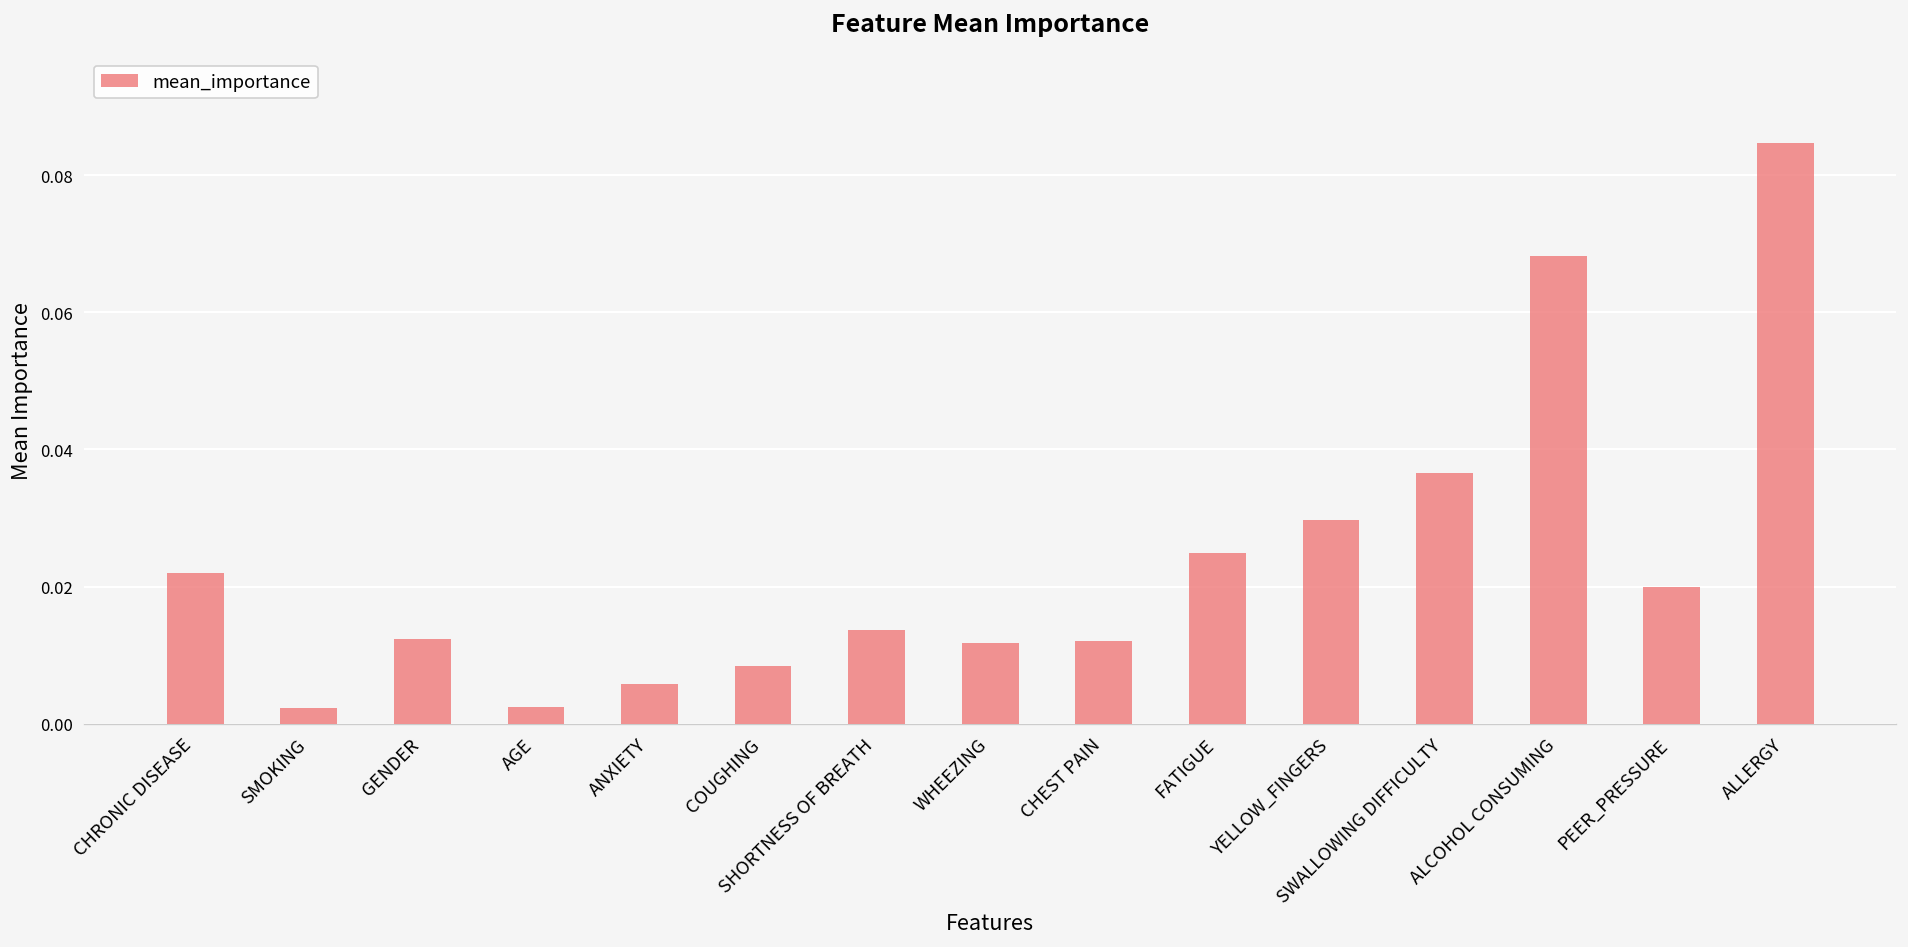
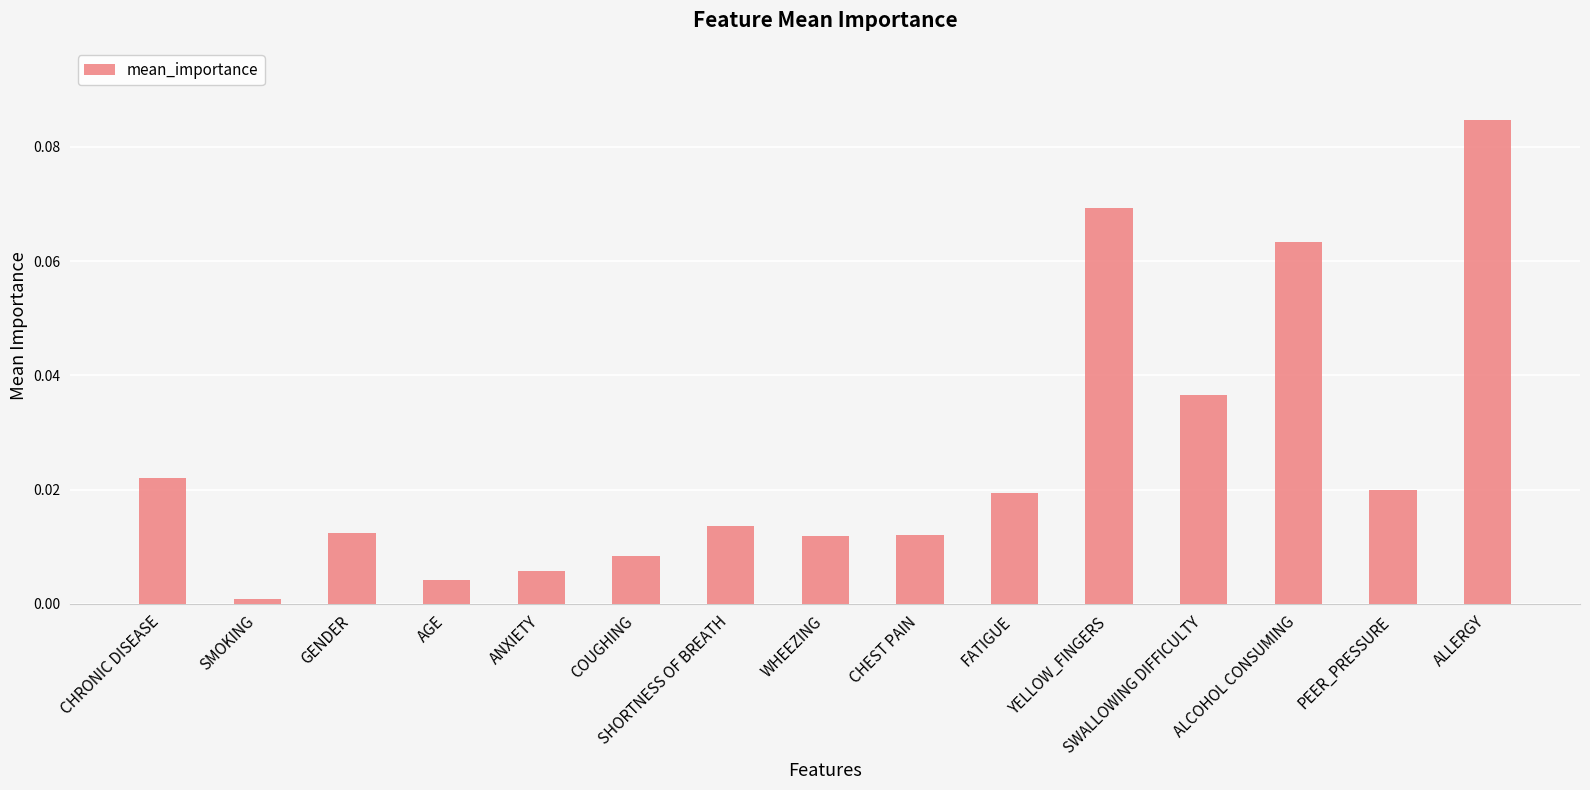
  {
    "CHRONIC DISEASE": 0.022,
-   "SMOKING": 0.002,
+   "SMOKING": 0.001,
    "GENDER": 0.012,
-   "AGE": 0.002,
+   "AGE": 0.004,
    "ANXIETY": 0.006,
    "COUGHING": 0.008,
    "SHORTNESS OF BREATH": 0.014,
    "WHEEZING": 0.012,
    "CHEST PAIN": 0.012,
-   "FATIGUE": 0.025,
-   "YELLOW_FINGERS": 0.030,
+   "FATIGUE": 0.019,
+   "YELLOW_FINGERS": 0.069,
    "SWALLOWING DIFFICULTY": 0.037,
-   "ALCOHOL CONSUMING": 0.068,
+   "ALCOHOL CONSUMING": 0.063,
    "PEER_PRESSURE": 0.020,
    "ALLERGY": 0.085
  }
